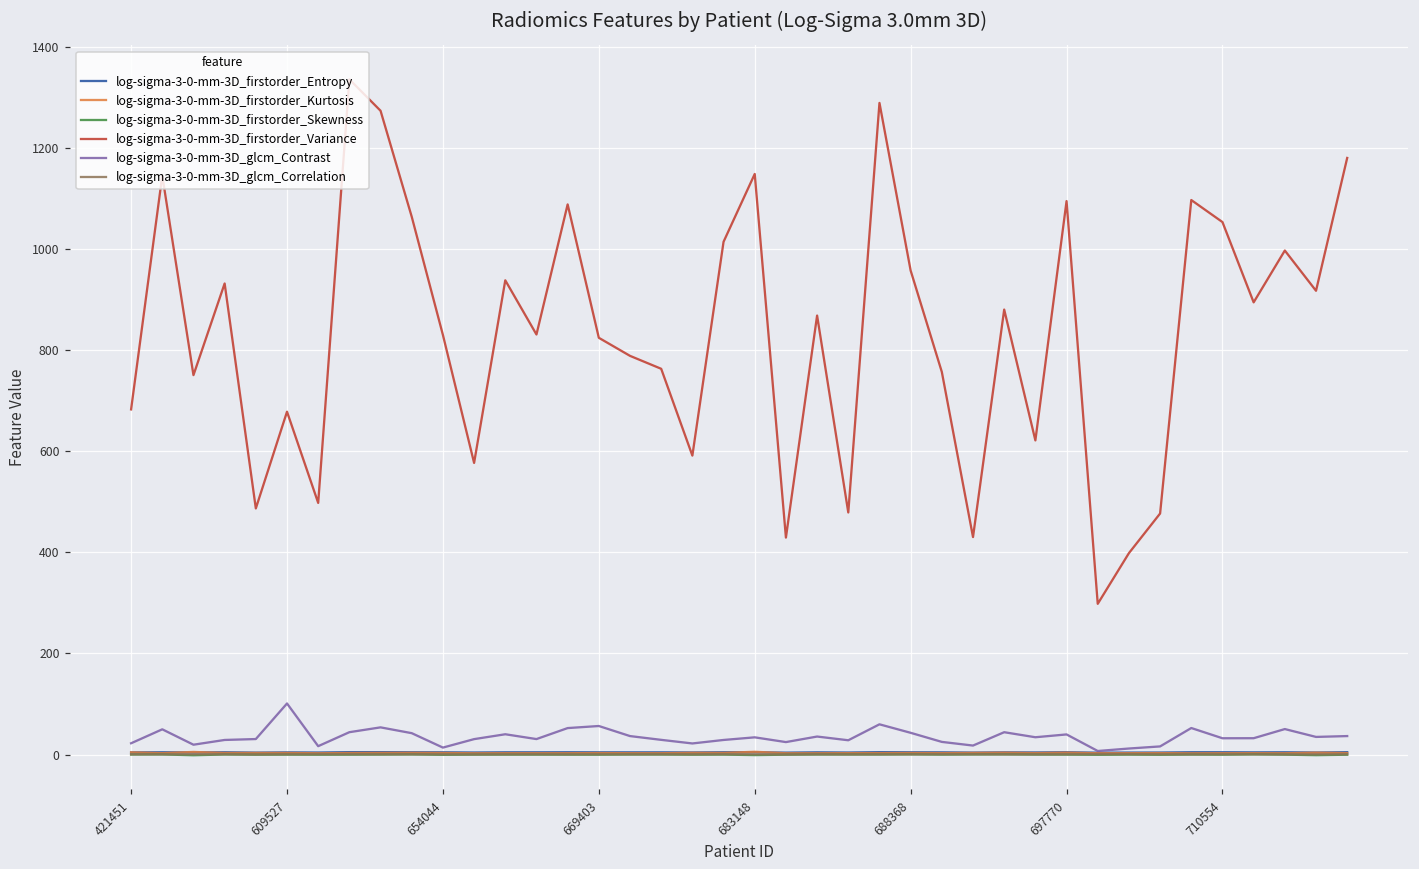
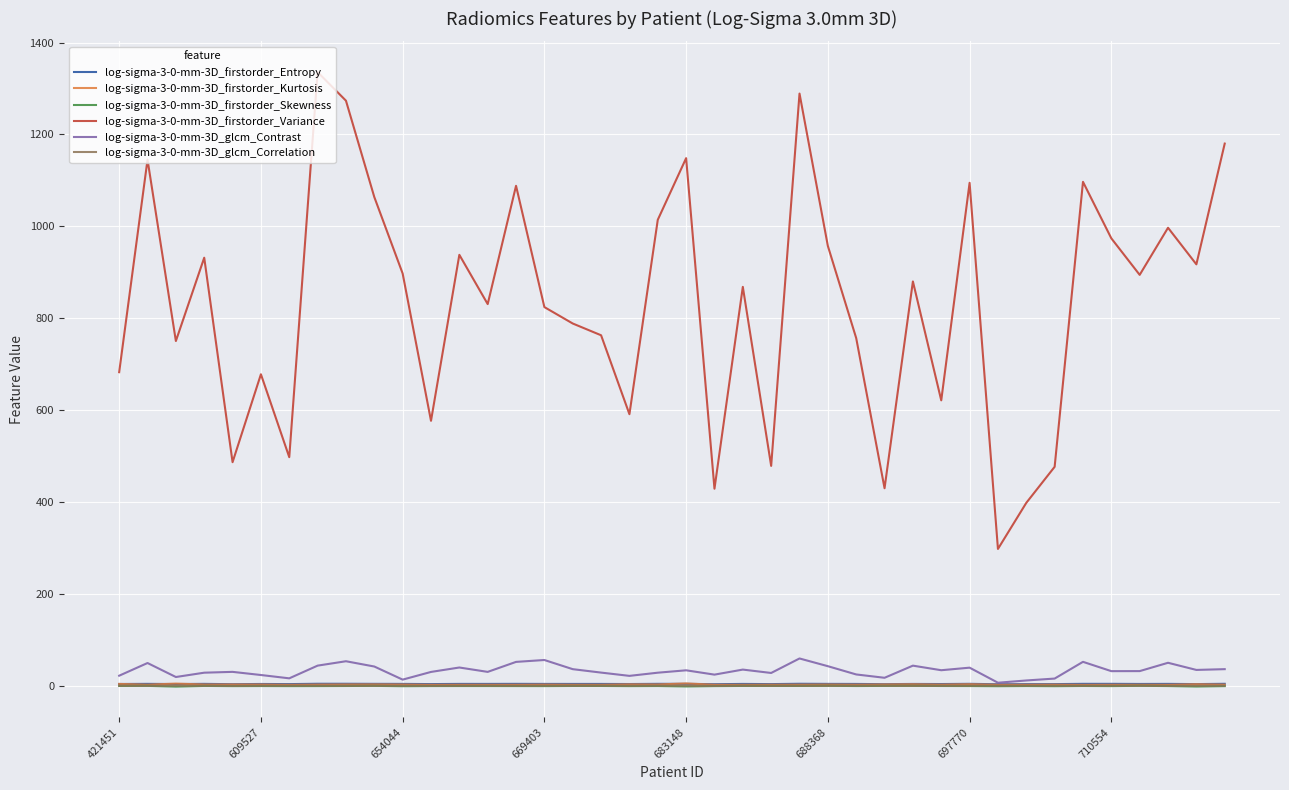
  {
    "log-sigma-3-0-mm-3D_firstorder_Variance": {
      "421451": 680,
      "609527": 680,
-     "654044": 830,
+     "654044": 900,
      "669403": 820,
      "683148": 1150,
      "688368": 960,
      "697770": 1090,
-     "710554": 1050
+     "710554": 970
    },
    "log-sigma-3-0-mm-3D_glcm_Contrast": {
      "421451": 20,
-     "609527": 100,
+     "609527": 20,
      "654044": 10,
      "669403": 60,
      "683148": 30,
      "688368": 40,
      "697770": 40,
      "710554": 30
    }
  }
